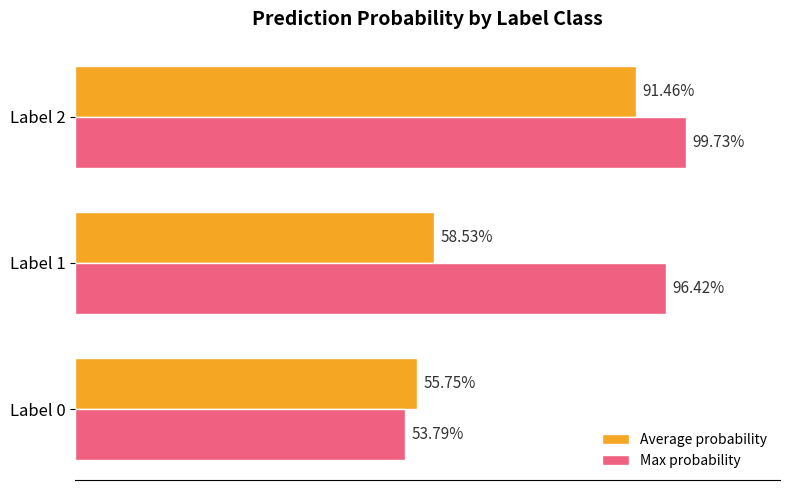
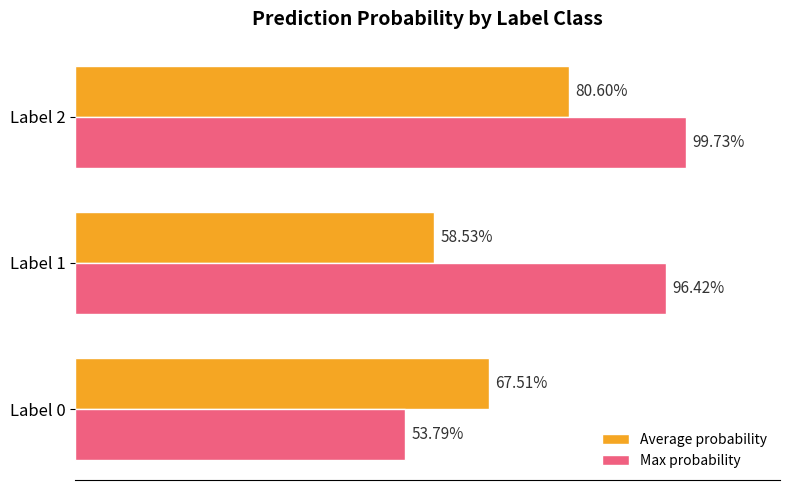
  {
    "Average probability": {
-     "Label 2": "91.46%",
+     "Label 2": "80.60%",
      "Label 1": "58.53%",
-     "Label 0": "55.75%"
+     "Label 0": "67.51%"
    },
    "Max probability": {
      "Label 2": "99.73%",
      "Label 1": "96.42%",
      "Label 0": "53.79%"
    }
  }
